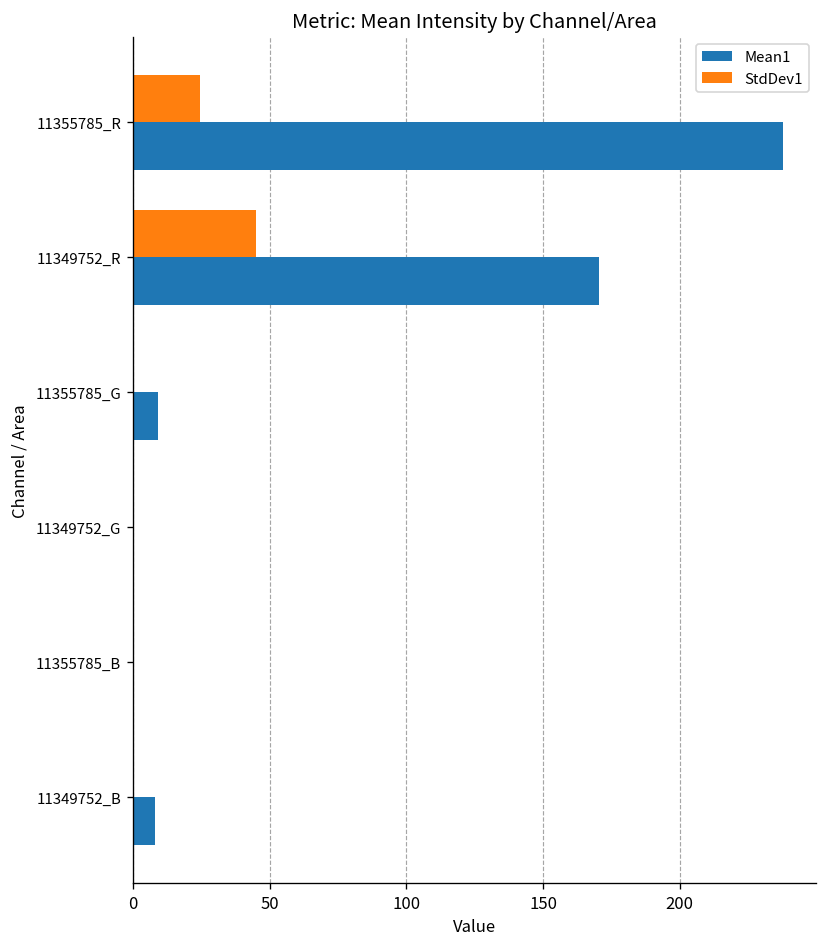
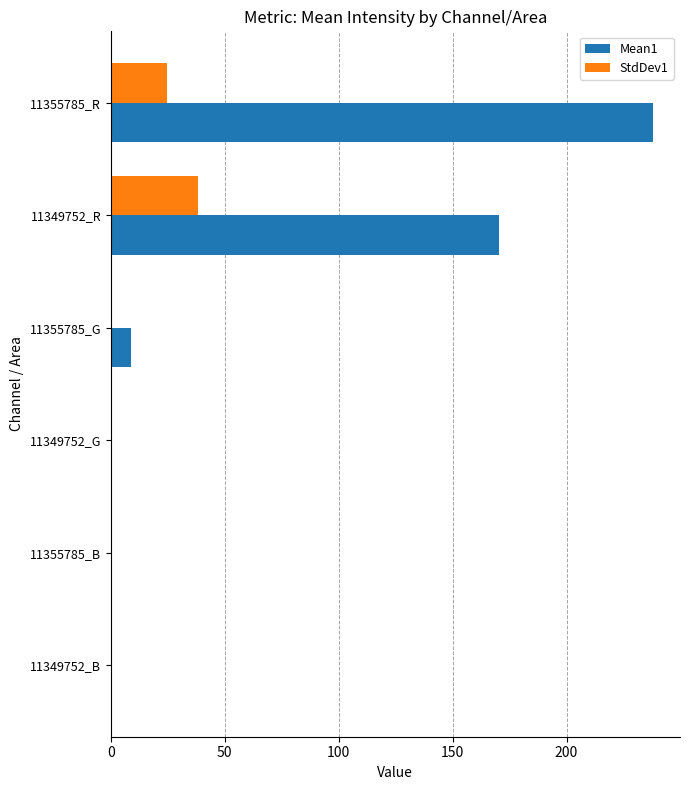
  {
    "Mean1": {
      "11355785_R": 238,
      "11349752_R": 171,
      "11355785_G": 9,
      "11349752_G": 0,
      "11355785_B": 0,
-     "11349752_B": 8
+     "11349752_B": 0
    },
    "StdDev1": {
      "11355785_R": 25,
-     "11349752_R": 45,
+     "11349752_R": 38,
      "11355785_G": 0,
      "11349752_G": 0,
      "11355785_B": 0,
      "11349752_B": 0
    }
  }
